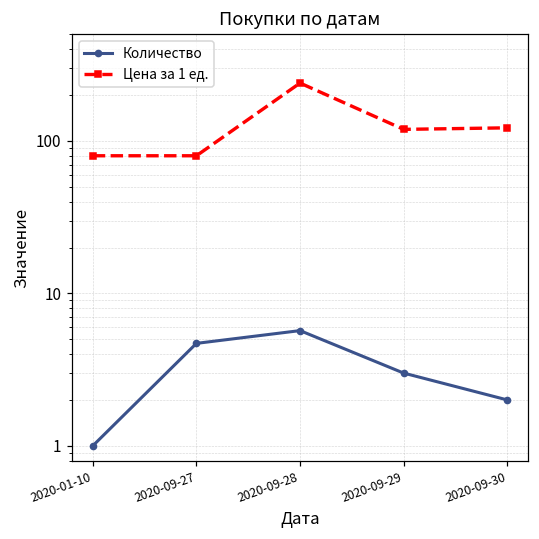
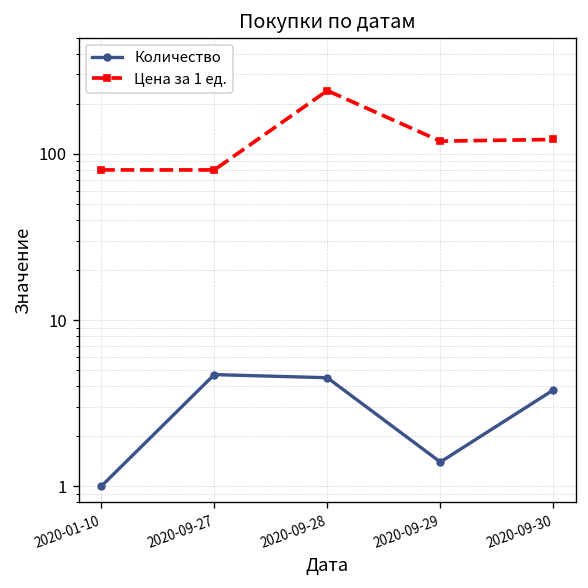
  {
    "Количество": {
      "2020-01-10": 1.0,
      "2020-09-27": 4.7,
-     "2020-09-28": 5.7,
-     "2020-09-29": 3.0,
-     "2020-09-30": 2.0
+     "2020-09-28": 4.5,
+     "2020-09-29": 1.4,
+     "2020-09-30": 3.8
    },
    "Цена за 1 ед.": {
      "2020-01-10": 80,
      "2020-09-27": 80,
      "2020-09-28": 240,
      "2020-09-29": 120,
      "2020-09-30": 120
    }
  }
